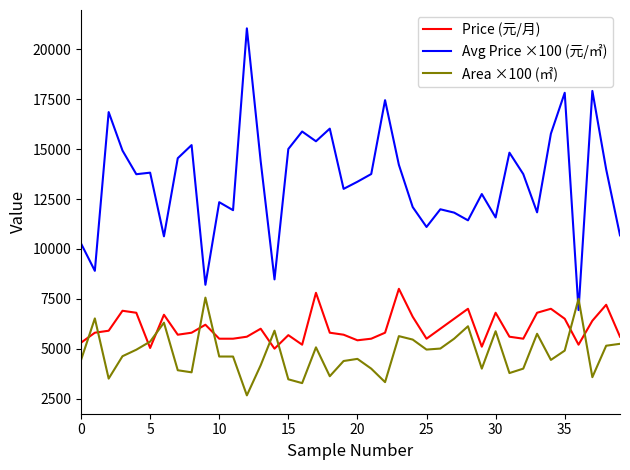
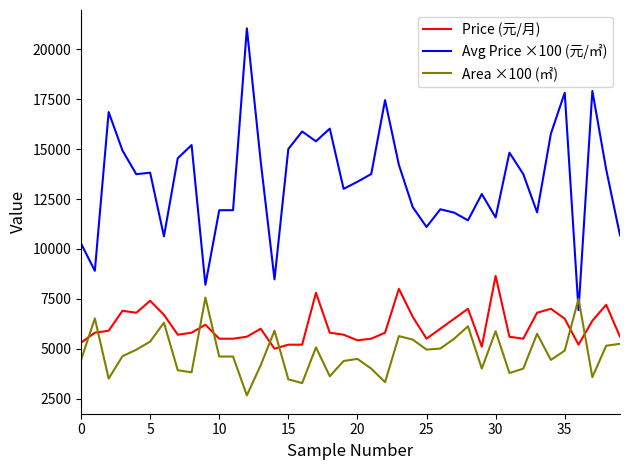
  {
    "Price (元/月)": {
      "0": 5300,
-     "5": 5000,
+     "5": 7400,
      "10": 5500,
-     "15": 5700,
+     "15": 5200,
      "20": 5400,
      "25": 5500,
-     "30": 6800,
+     "30": 8600,
      "35": 6500
    },
    "Avg Price ×100 (元/㎡)": {
      "0": 10300,
      "5": 13800,
-     "10": 12300,
+     "10": 11900,
      "15": 15000,
      "20": 13400,
      "25": 11100,
      "30": 11600,
      "35": 17800
    },
    "Area ×100 (㎡)": {
      "0": 4400,
      "5": 5400,
      "10": 4600,
      "15": 3500,
      "20": 4500,
      "25": 5000,
      "30": 5900,
      "35": 4900
    }
  }
